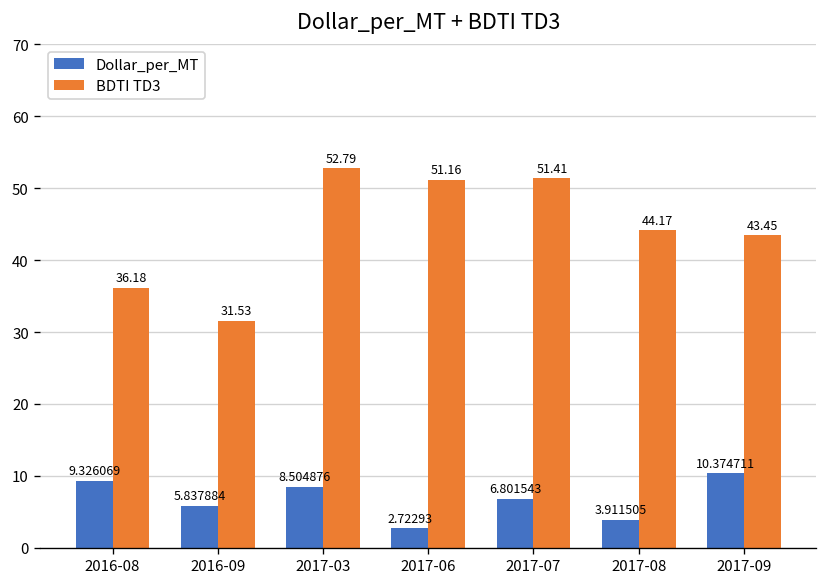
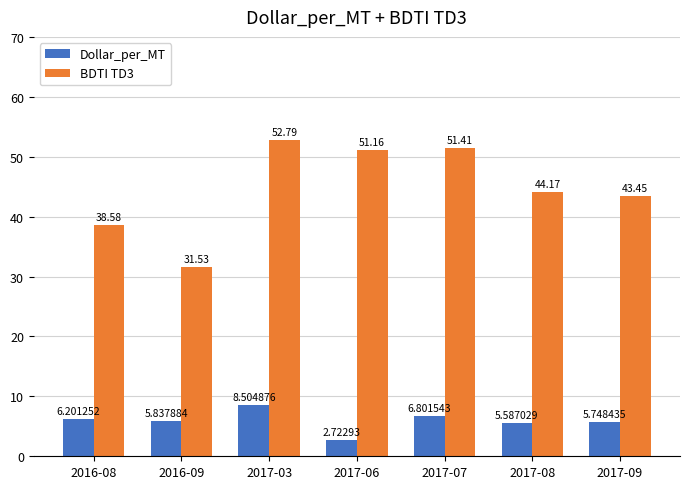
  {
    "Dollar_per_MT": {
-     "2016-08": 9.326069,
+     "2016-08": 6.201252,
      "2016-09": 5.837884,
      "2017-03": 8.504876,
      "2017-06": 2.72293,
      "2017-07": 6.801543,
-     "2017-08": 3.911505,
-     "2017-09": 10.374711
+     "2017-08": 5.587029,
+     "2017-09": 5.748435
    },
    "BDTI TD3": {
-     "2016-08": 36.18,
+     "2016-08": 38.58,
      "2016-09": 31.53,
      "2017-03": 52.79,
      "2017-06": 51.16,
      "2017-07": 51.41,
      "2017-08": 44.17,
      "2017-09": 43.45
    }
  }
